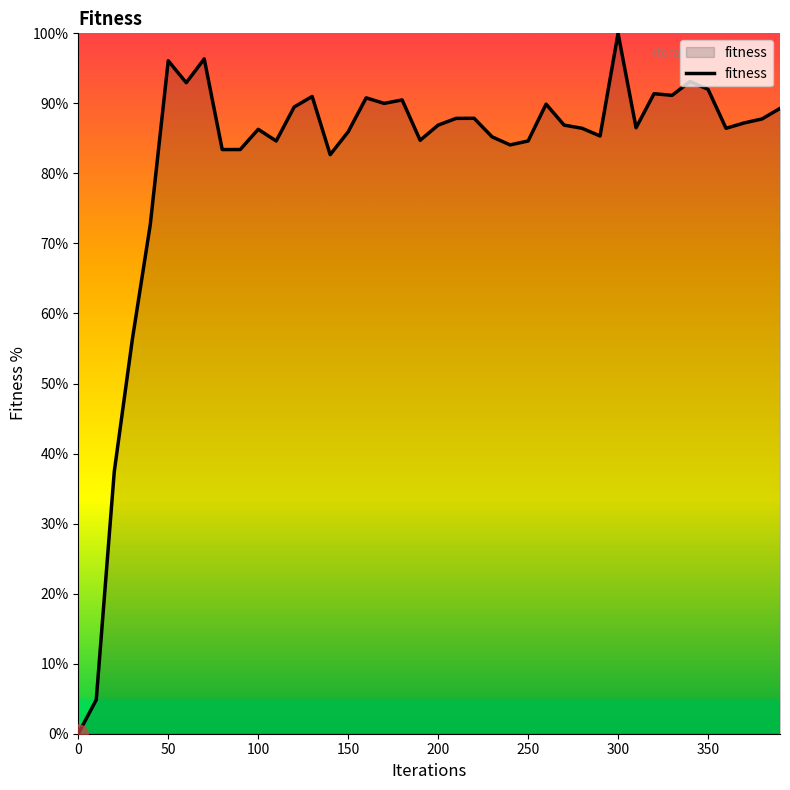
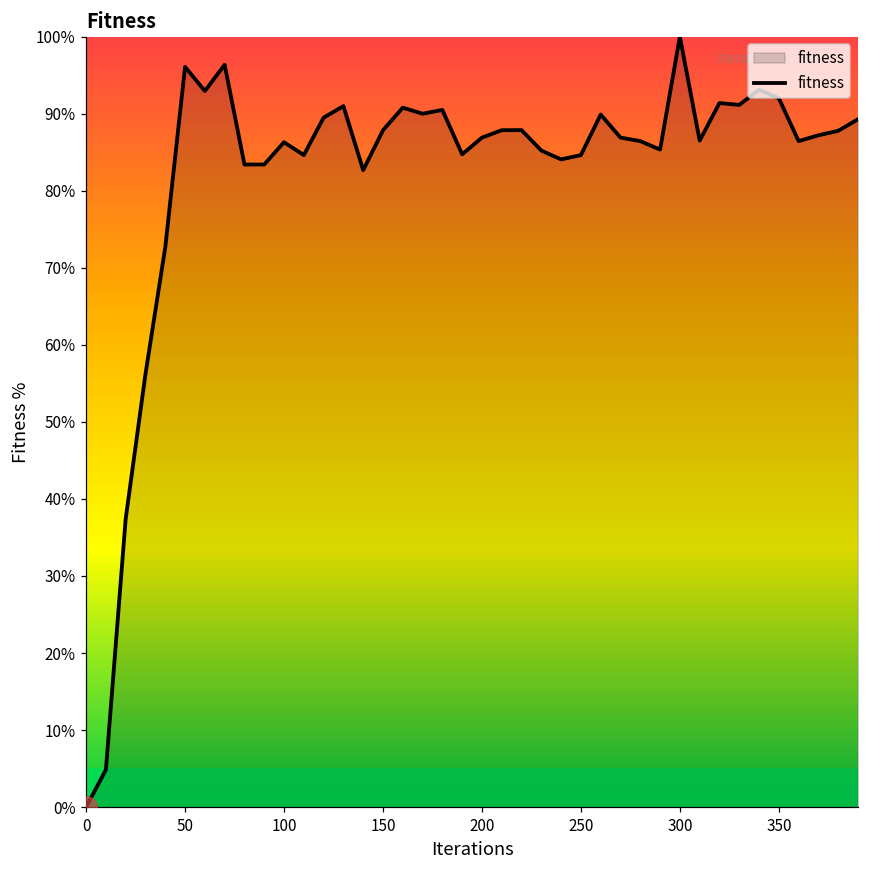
  {
    "fitness": {
      "50": "96%",
      "100": "86%",
-     "150": "86%",
+     "150": "88%",
      "200": "87%",
      "250": "85%",
      "300": "100%",
      "350": "92%"
    }
  }
